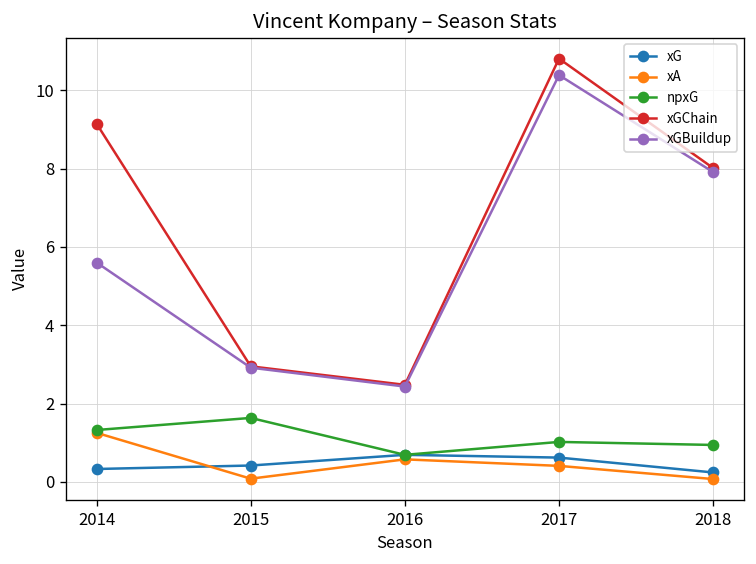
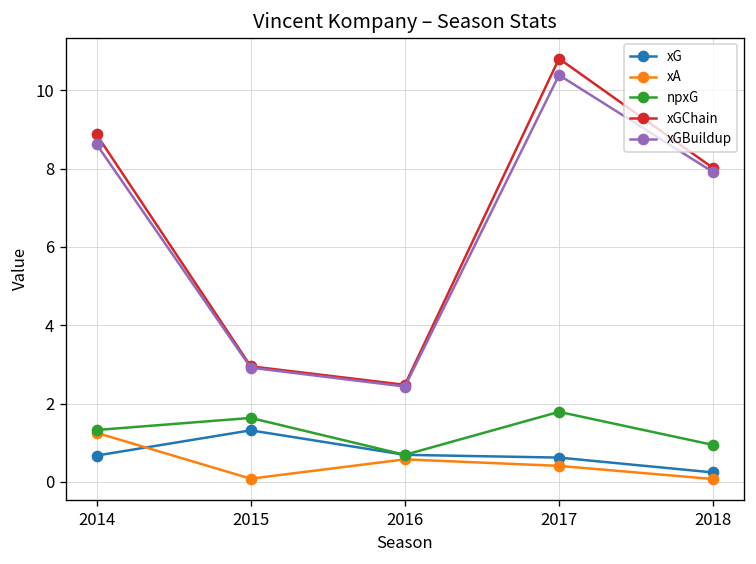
  {
    "xG": {
-     "2014": 0.3,
-     "2015": 0.4,
+     "2014": 0.7,
+     "2015": 1.3,
      "2017": 0.6,
      "2018": 0.2
    },
    "xA": {
      "2015": 0.1,
      "2016": 0.6,
      "2017": 0.4,
      "2018": 0.1
    },
    "npxG": {
      "2015": 1.6,
-     "2017": 1.0,
+     "2017": 1.8,
      "2018": 0.9
    },
    "xGChain": {
-     "2014": 9.1,
+     "2014": 8.9,
      "2017": 10.8,
      "2018": 8.0
    },
    "xGBuildup": {
-     "2014": 5.6,
+     "2014": 8.6,
      "2017": 10.4,
      "2018": 7.9
    }
  }
